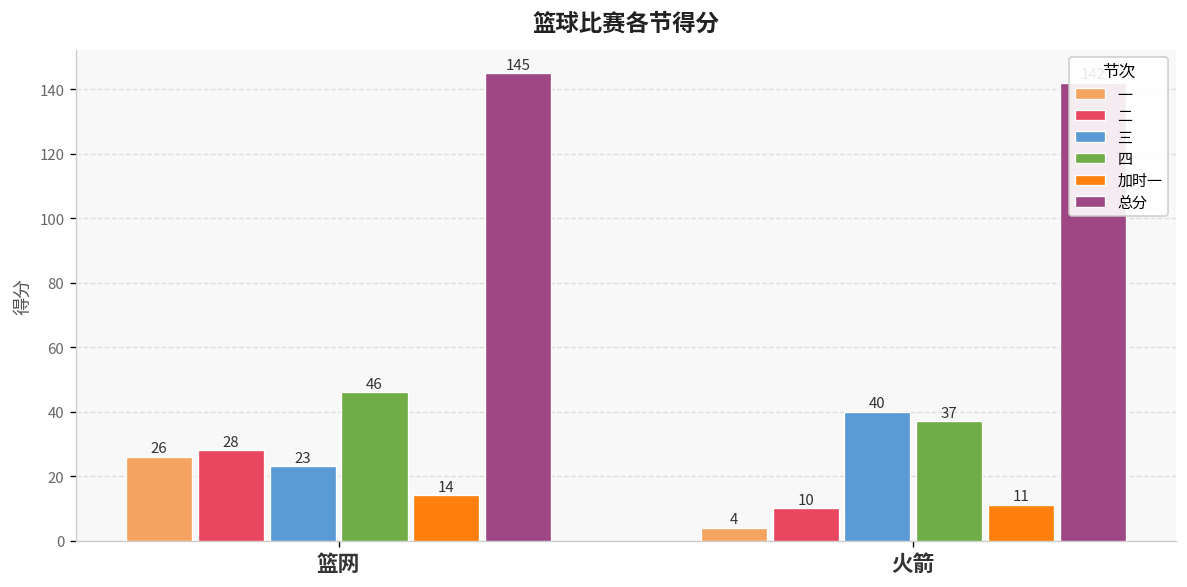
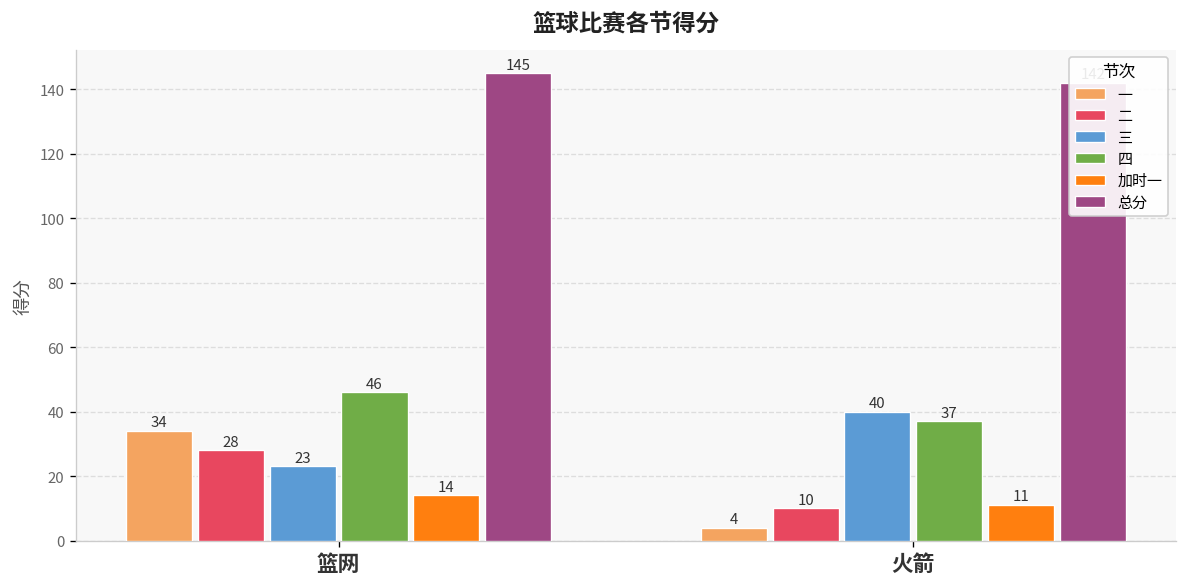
  {
    "一": {
-     "篮网": 26,
+     "篮网": 34,
      "火箭": 4
    },
    "二": {
      "篮网": 28,
      "火箭": 10
    },
    "三": {
      "篮网": 23,
      "火箭": 40
    },
    "四": {
      "篮网": 46,
      "火箭": 37
    },
    "加时一": {
      "篮网": 14,
      "火箭": 11
    },
    "总分": {
      "篮网": 145
    }
  }
